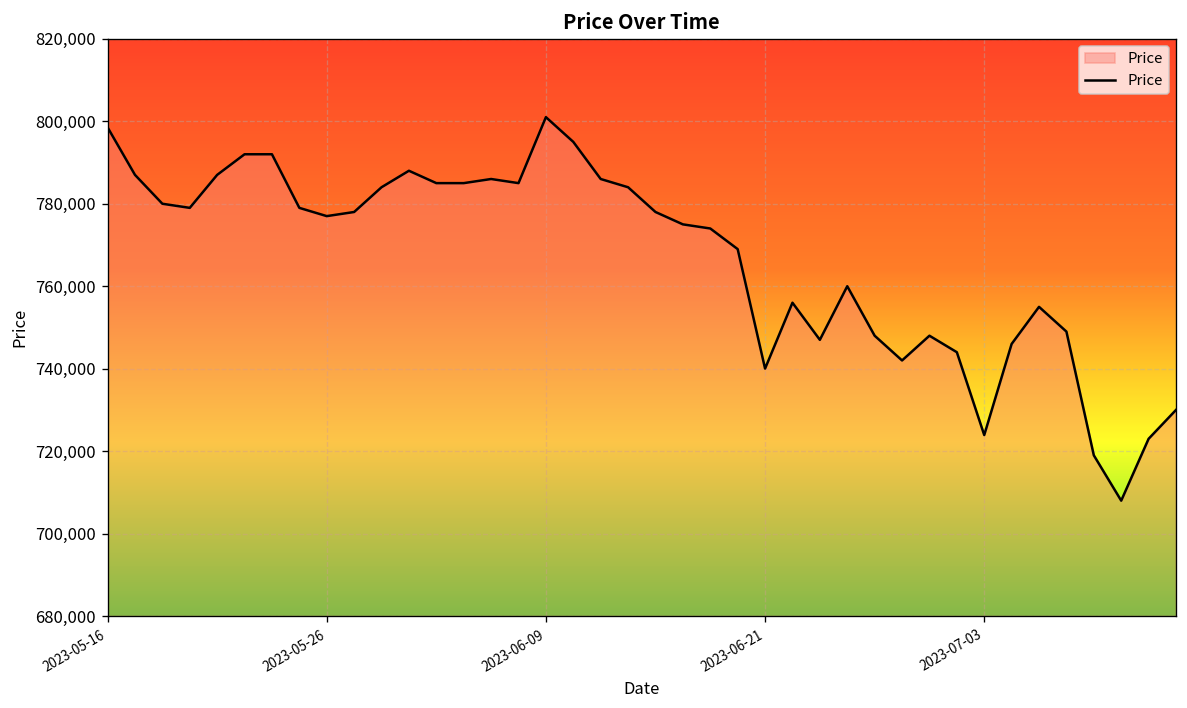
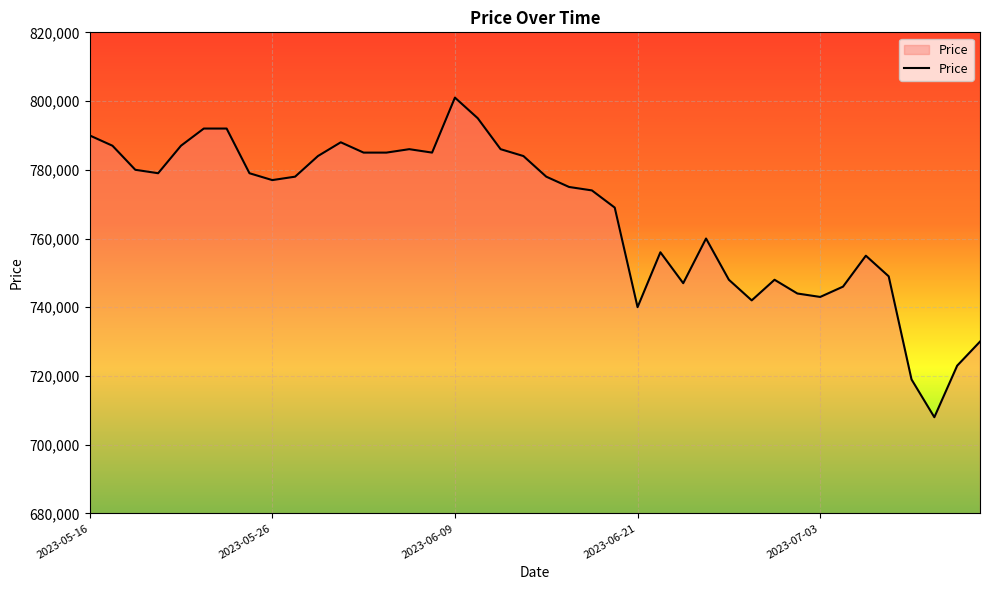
  {
-   "2023-05-16": "799,000",
+   "2023-05-16": "790,000",
    "2023-05-26": "777,000",
    "2023-06-09": "801,000",
    "2023-06-21": "740,000",
-   "2023-07-03": "724,000"
+   "2023-07-03": "743,000"
  }
